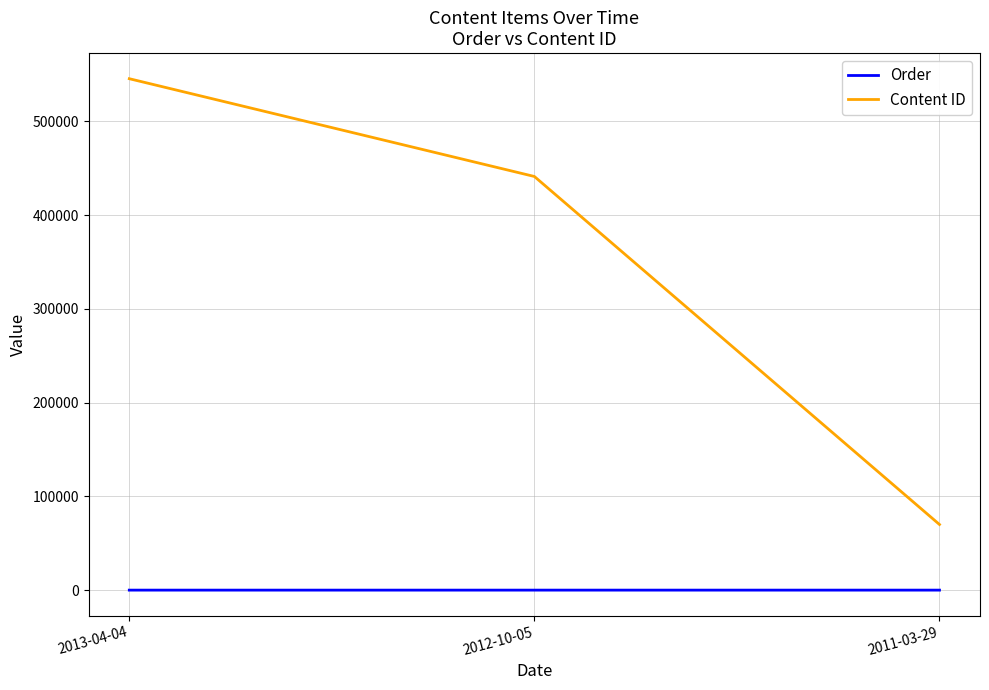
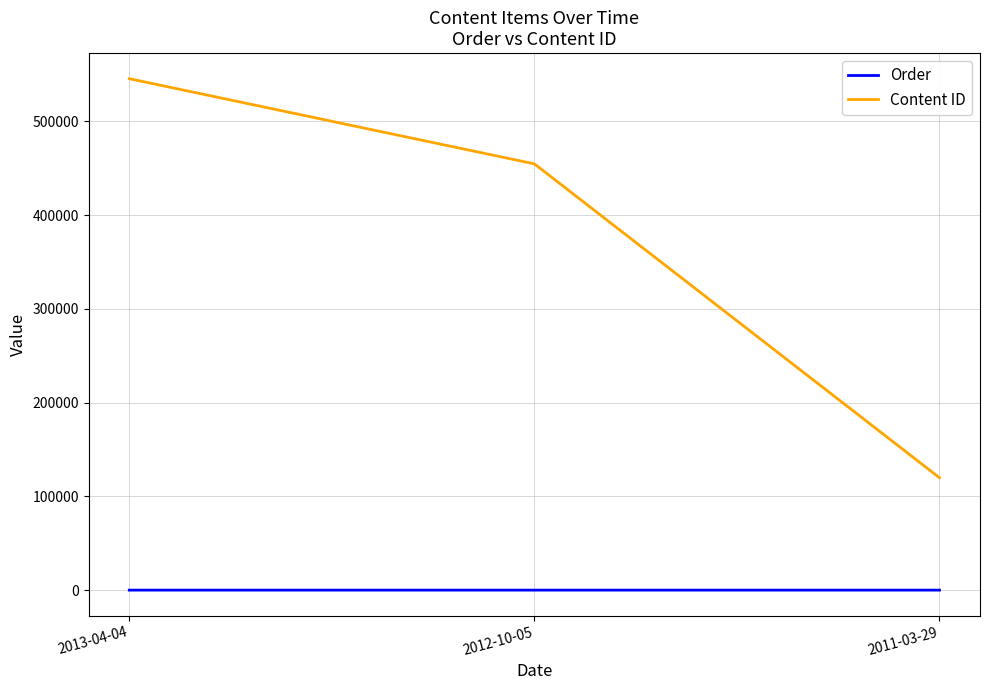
  {
    "Order": {
      "2013-04-04": 0,
      "2012-10-05": 0,
      "2011-03-29": 0
    },
    "Content ID": {
      "2013-04-04": 550000,
-     "2012-10-05": 440000,
-     "2011-03-29": 70000
+     "2012-10-05": 450000,
+     "2011-03-29": 120000
    }
  }
